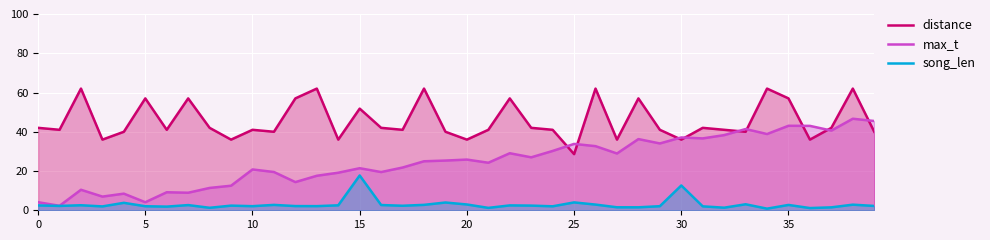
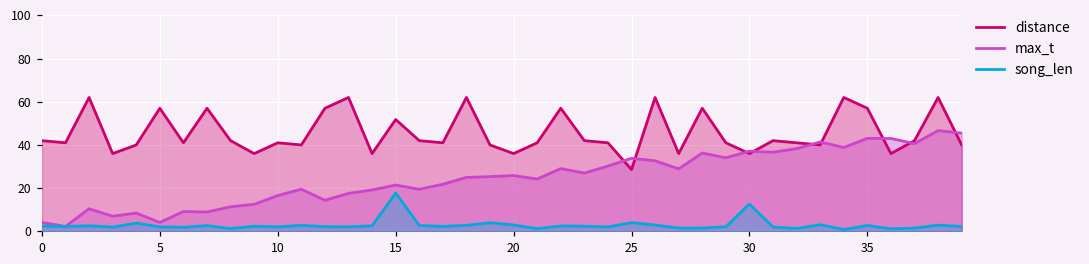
  {
    "distance": {
      "0": 42,
      "5": 57,
      "10": 41,
      "15": 52,
      "20": 36,
      "25": 29,
      "35": 57
    },
    "max_t": {
      "0": 4,
      "5": 4,
-     "10": 21,
+     "10": 17,
      "15": 21,
      "20": 26,
      "25": 34,
      "35": 43
    },
    "song_len": {
      "0": 2,
      "5": 2,
      "10": 2,
      "15": 18,
      "20": 3,
      "25": 4,
      "30": 13,
      "35": 3
    }
  }
